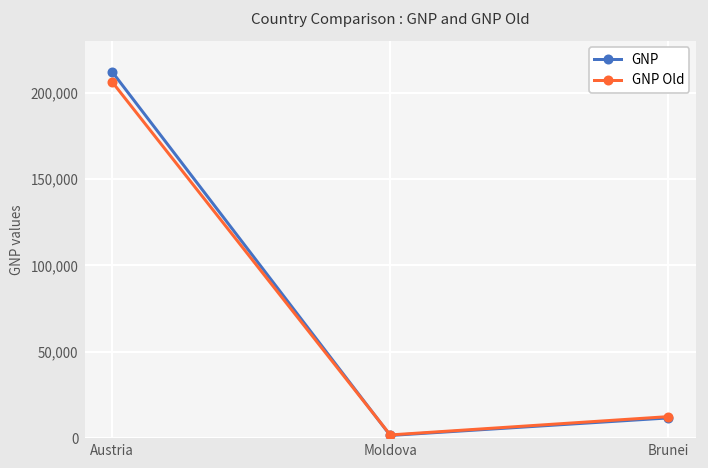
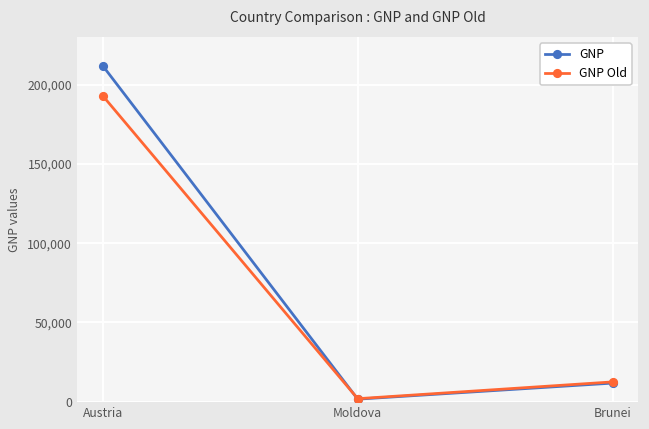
  {
    "GNP": {
      "Austria": "212,000"
    },
    "GNP Old": {
-     "Austria": "206,000"
+     "Austria": "193,000"
    }
  }
